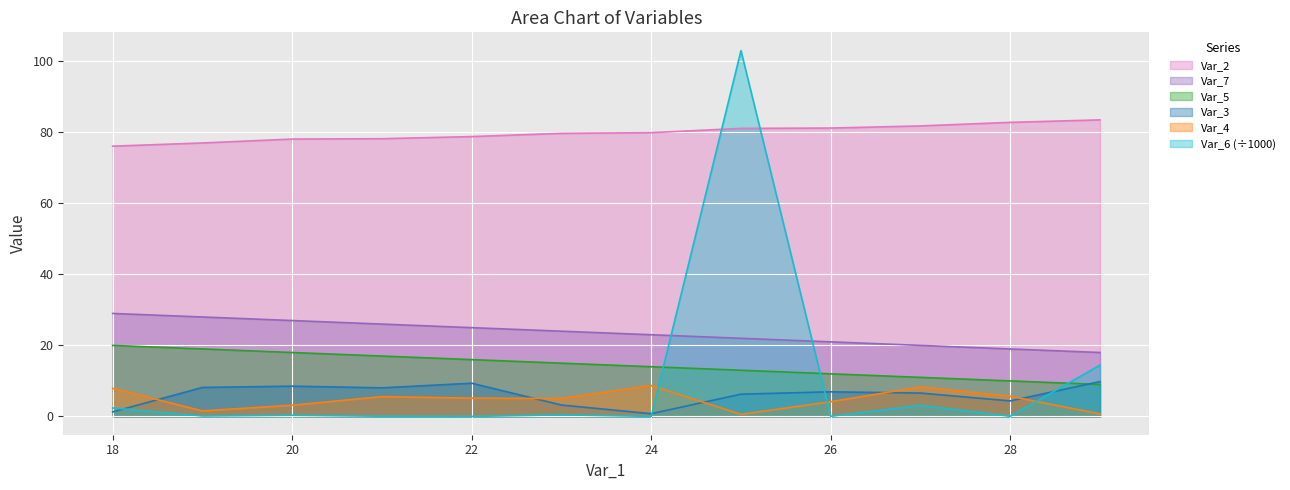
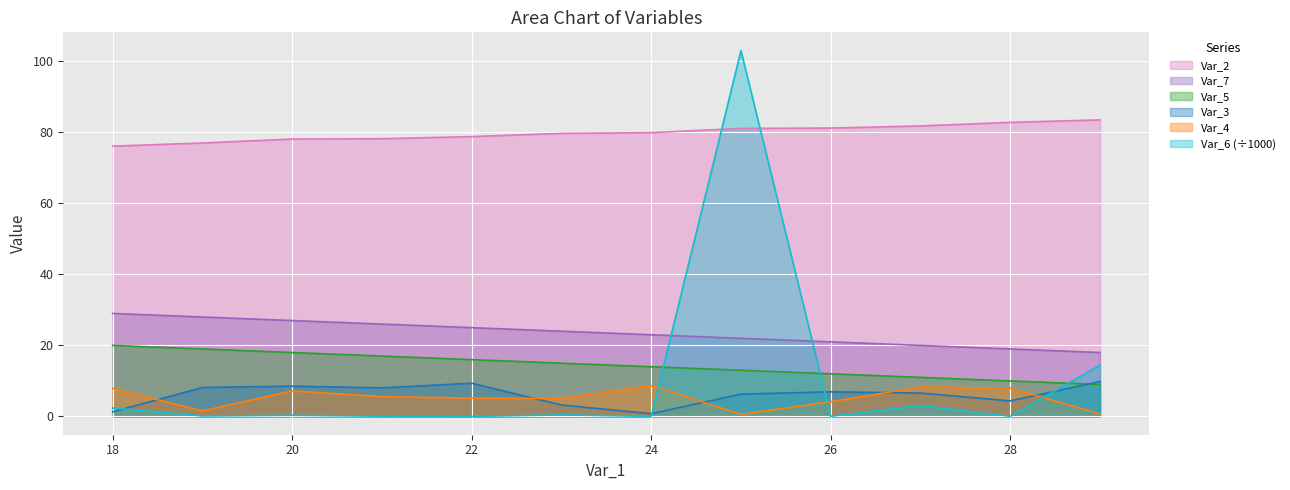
  {
    "Var_5": {
      "18": 20,
      "20": 18,
      "22": 16,
      "24": 14,
      "26": 12,
      "28": 10
    },
    "Var_4": {
      "18": 8,
-     "20": 3,
+     "20": 7,
      "22": 5,
      "24": 9,
      "26": 4,
-     "28": 6
+     "28": 8
    }
  }
